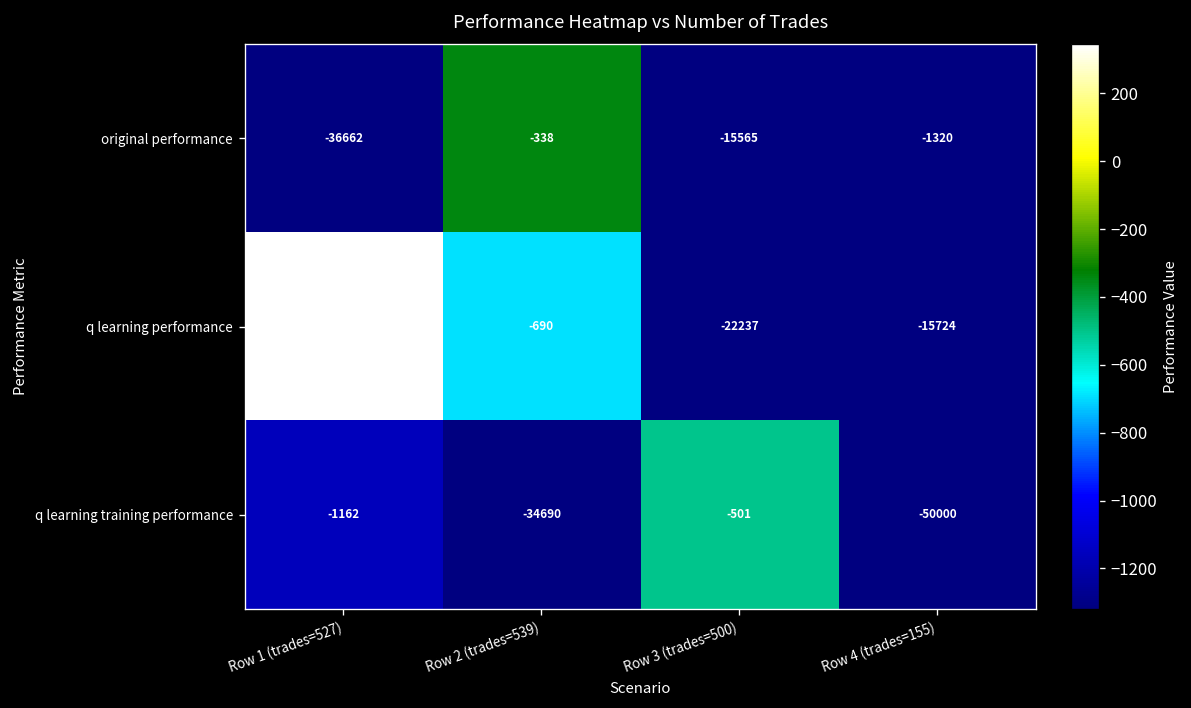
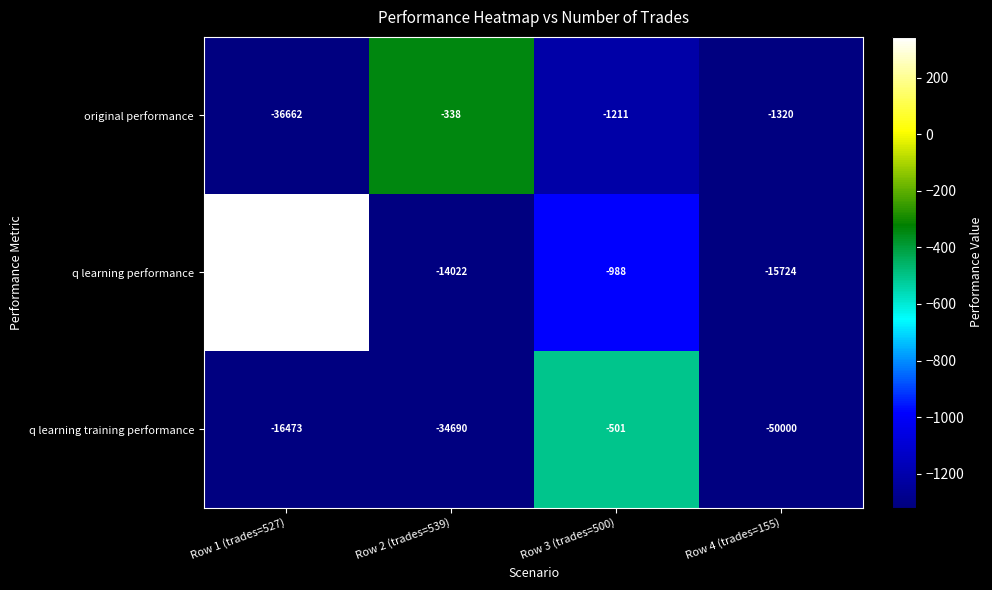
  {
    "original performance": {
      "Row 1 (trades=527)": -36662,
      "Row 2 (trades=539)": -338,
-     "Row 3 (trades=500)": -15565,
+     "Row 3 (trades=500)": -1211,
      "Row 4 (trades=155)": -1320
    },
    "q learning performance": {
-     "Row 2 (trades=539)": -690,
-     "Row 3 (trades=500)": -22237,
+     "Row 2 (trades=539)": -14022,
+     "Row 3 (trades=500)": -988,
      "Row 4 (trades=155)": -15724
    },
    "q learning training performance": {
-     "Row 1 (trades=527)": -1162,
+     "Row 1 (trades=527)": -16473,
      "Row 2 (trades=539)": -34690,
      "Row 3 (trades=500)": -501,
      "Row 4 (trades=155)": -50000
    }
  }
